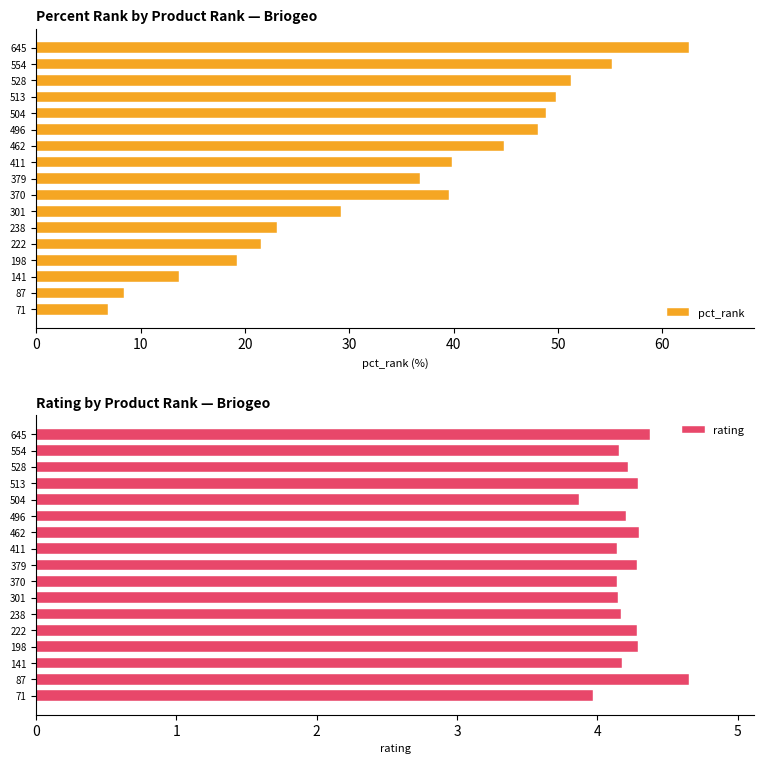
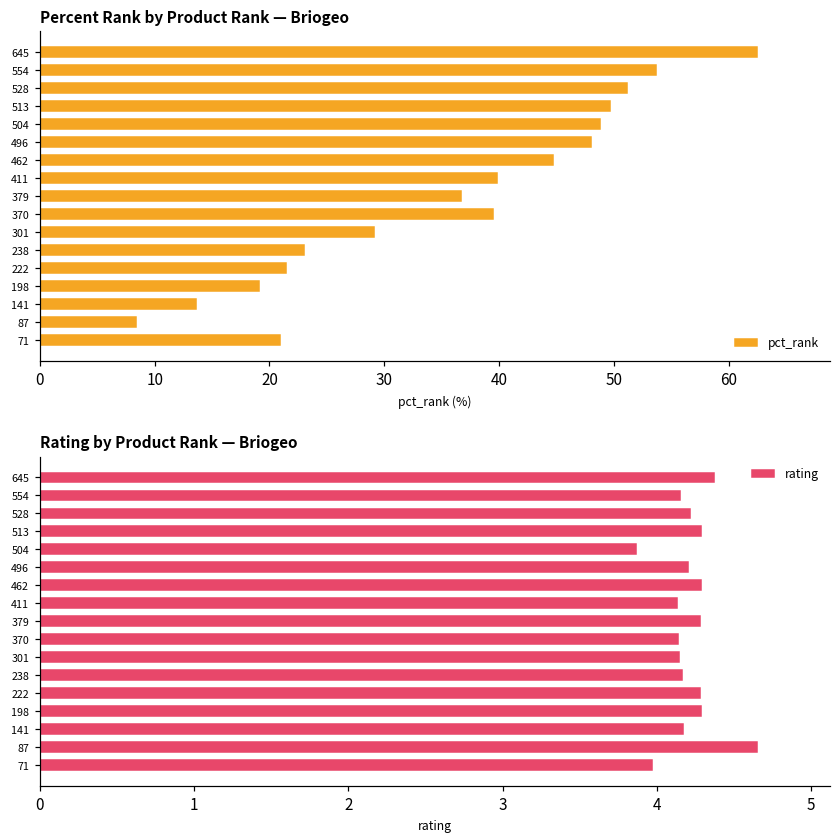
  {
    "Percent Rank by Product Rank — Briogeo": {
      "645": 62.6,
-     "554": 55.2,
+     "554": 53.7,
      "528": 51.2,
      "513": 49.8,
      "504": 48.9,
      "496": 48.1,
      "462": 44.8,
      "411": 39.9,
      "379": 36.8,
      "370": 39.6,
      "301": 29.2,
      "238": 23.1,
      "222": 21.5,
      "198": 19.2,
      "141": 13.7,
      "87": 8.4,
-     "71": 6.9
+     "71": 21.0
    },
    "Rating by Product Rank — Briogeo": {
      "645": 4.38,
      "554": 4.15,
      "528": 4.22,
      "513": 4.29,
      "504": 3.87,
      "496": 4.20,
      "462": 4.29,
      "411": 4.14,
      "379": 4.28,
      "370": 4.14,
      "301": 4.15,
      "238": 4.17,
      "222": 4.29,
      "198": 4.29,
      "141": 4.17,
      "87": 4.66,
      "71": 3.97
    }
  }
